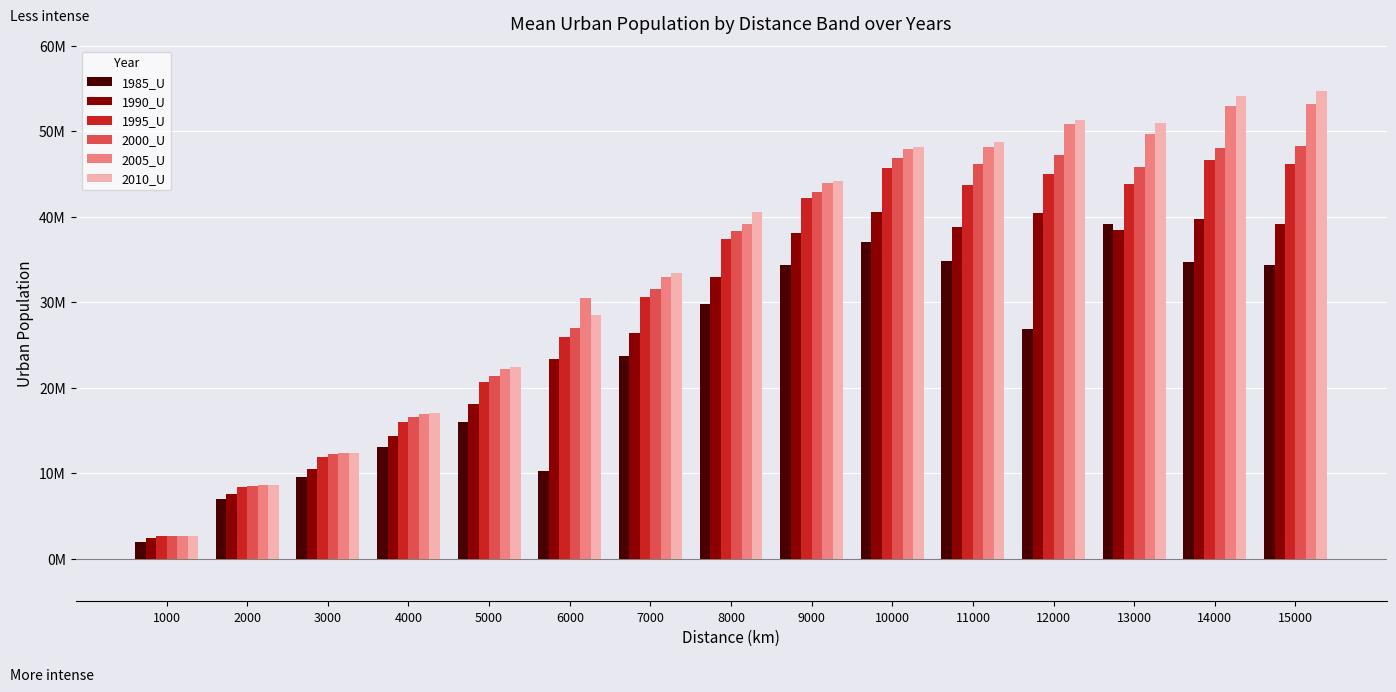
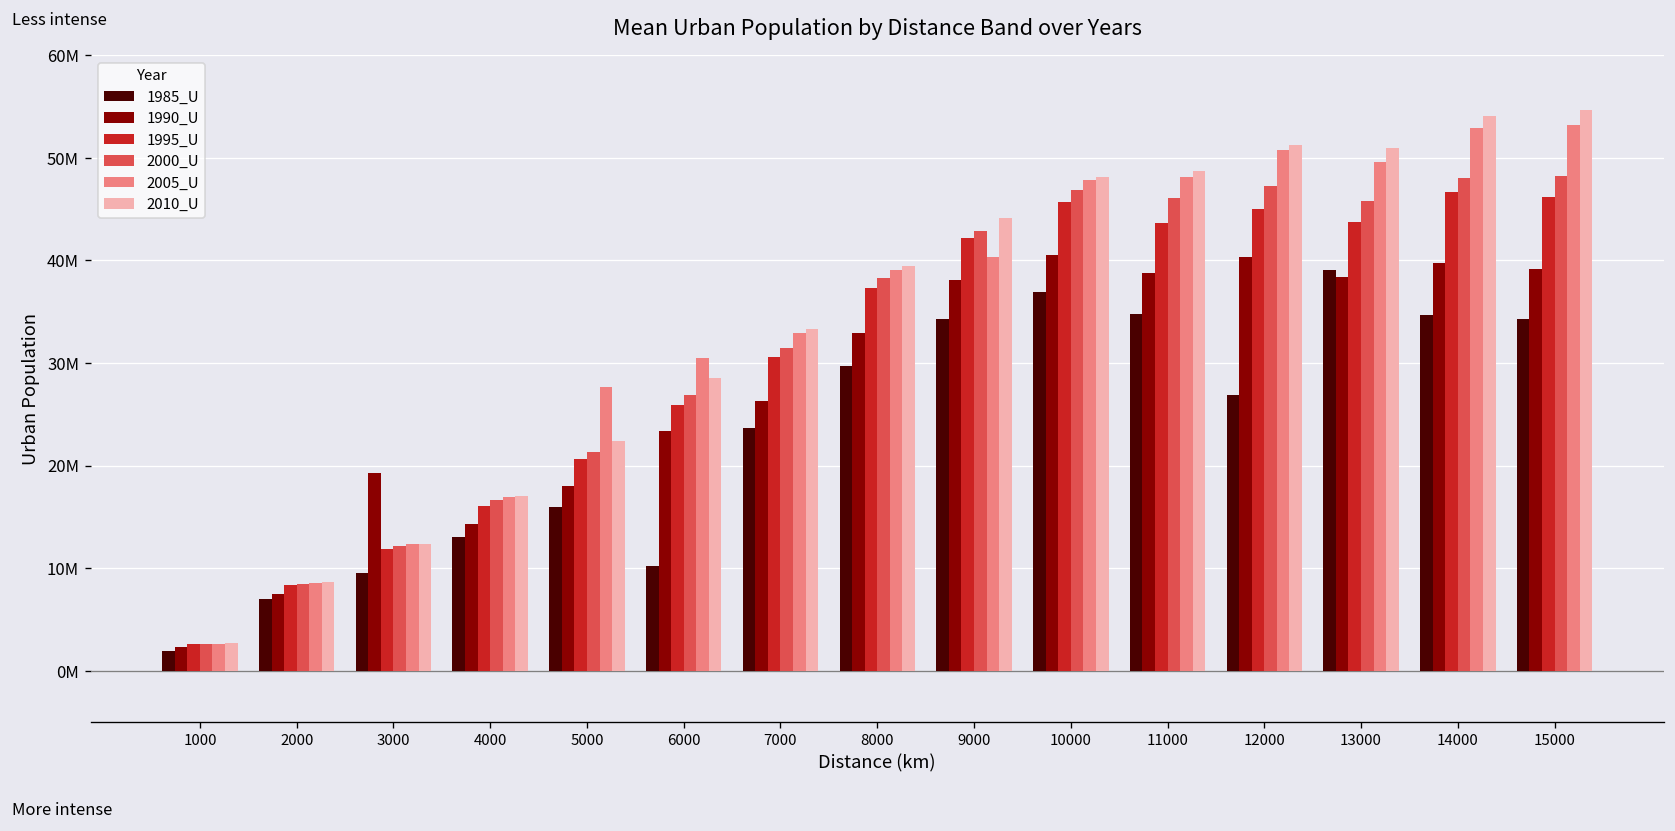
  {
    "1985_U": {
      "1000": 2000000,
      "2000": 7000000,
      "3000": 10000000,
      "4000": 13000000,
      "5000": 16000000,
      "6000": 10000000,
      "7000": 24000000,
      "8000": 30000000,
      "9000": 34000000,
      "10000": 37000000,
      "11000": 35000000,
      "12000": 27000000,
      "13000": 39000000,
      "14000": 35000000,
      "15000": 34000000
    },
    "1990_U": {
      "1000": 2000000,
      "2000": 8000000,
-     "3000": 10000000,
+     "3000": 19000000,
      "4000": 14000000,
      "5000": 18000000,
      "6000": 23000000,
      "7000": 26000000,
      "8000": 33000000,
      "9000": 38000000,
      "10000": 41000000,
      "11000": 39000000,
      "12000": 40000000,
      "13000": 38000000,
      "14000": 40000000,
      "15000": 39000000
    },
    "1995_U": {
      "1000": 3000000,
      "2000": 8000000,
      "3000": 12000000,
      "4000": 16000000,
      "5000": 21000000,
      "6000": 26000000,
      "7000": 31000000,
      "8000": 37000000,
      "9000": 42000000,
      "10000": 46000000,
      "11000": 44000000,
      "12000": 45000000,
      "13000": 44000000,
      "14000": 47000000,
      "15000": 46000000
    },
    "2000_U": {
      "1000": 3000000,
      "2000": 8000000,
      "3000": 12000000,
      "4000": 17000000,
      "5000": 21000000,
      "6000": 27000000,
      "7000": 31000000,
      "8000": 38000000,
      "9000": 43000000,
      "10000": 47000000,
      "11000": 46000000,
      "12000": 47000000,
      "13000": 46000000,
      "14000": 48000000,
      "15000": 48000000
    },
    "2005_U": {
      "1000": 3000000,
      "2000": 9000000,
      "3000": 12000000,
      "4000": 17000000,
-     "5000": 22000000,
+     "5000": 28000000,
      "6000": 30000000,
      "7000": 33000000,
      "8000": 39000000,
-     "9000": 44000000,
+     "9000": 40000000,
      "10000": 48000000,
      "11000": 48000000,
      "12000": 51000000,
      "13000": 50000000,
      "14000": 53000000,
      "15000": 53000000
    },
    "2010_U": {
      "1000": 3000000,
      "2000": 9000000,
      "3000": 12000000,
      "4000": 17000000,
      "5000": 22000000,
      "6000": 29000000,
      "7000": 33000000,
-     "8000": 41000000,
+     "8000": 39000000,
      "9000": 44000000,
      "10000": 48000000,
      "11000": 49000000,
      "12000": 51000000,
      "13000": 51000000,
      "14000": 54000000,
      "15000": 55000000
    }
  }
